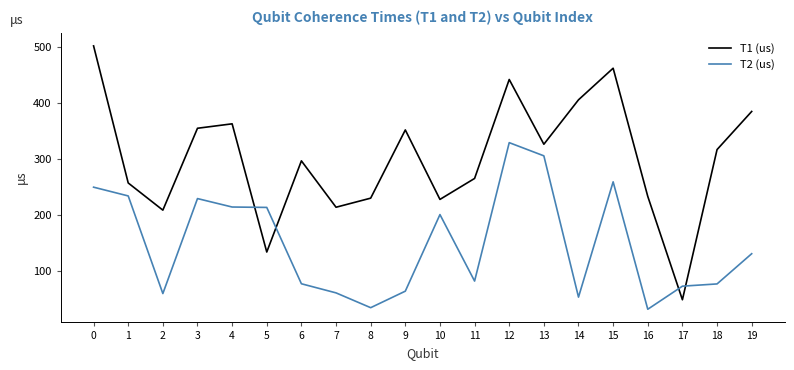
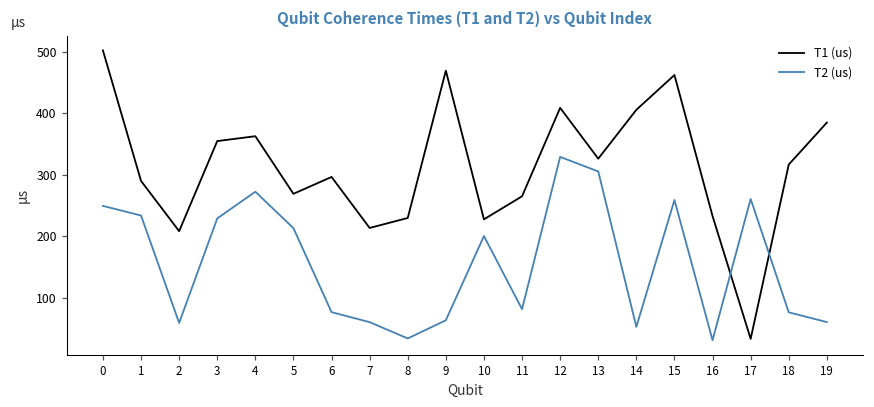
  {
    "T1 (us)": {
      "0": 500,
-     "1": 260,
+     "1": 290,
      "2": 210,
      "3": 360,
      "4": 360,
-     "5": 130,
+     "5": 270,
      "6": 300,
      "7": 210,
      "8": 230,
-     "9": 350,
+     "9": 470,
      "10": 230,
      "11": 270,
-     "12": 440,
+     "12": 410,
      "13": 330,
      "14": 410,
      "15": 460,
      "16": 230,
-     "17": 50,
+     "17": 30,
      "18": 320,
      "19": 390
    },
    "T2 (us)": {
      "0": 250,
      "1": 230,
      "2": 60,
      "3": 230,
-     "4": 210,
+     "4": 270,
      "5": 210,
      "6": 80,
      "7": 60,
      "8": 30,
      "9": 60,
      "10": 200,
      "11": 80,
      "12": 330,
      "13": 310,
      "14": 50,
      "15": 260,
      "16": 30,
-     "17": 70,
+     "17": 260,
      "18": 80,
-     "19": 130
+     "19": 60
    }
  }
